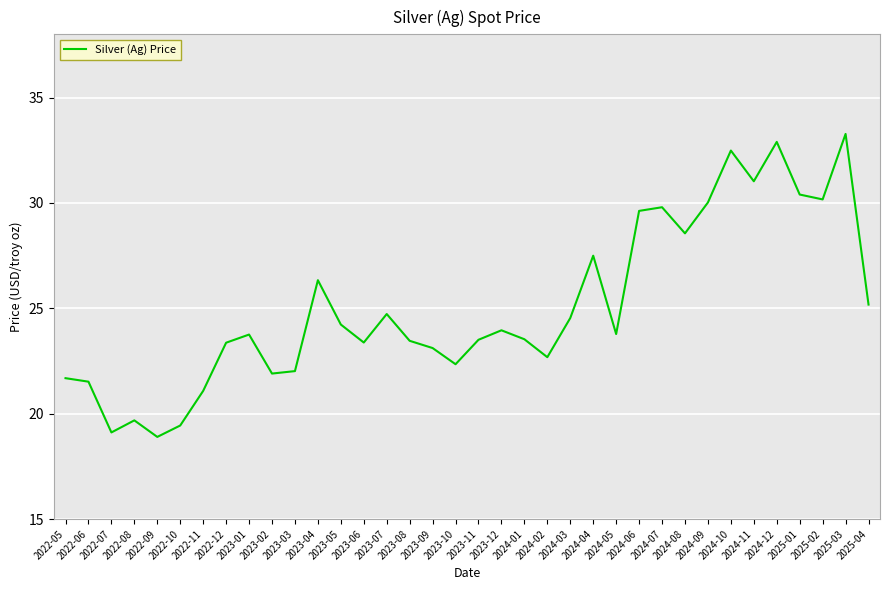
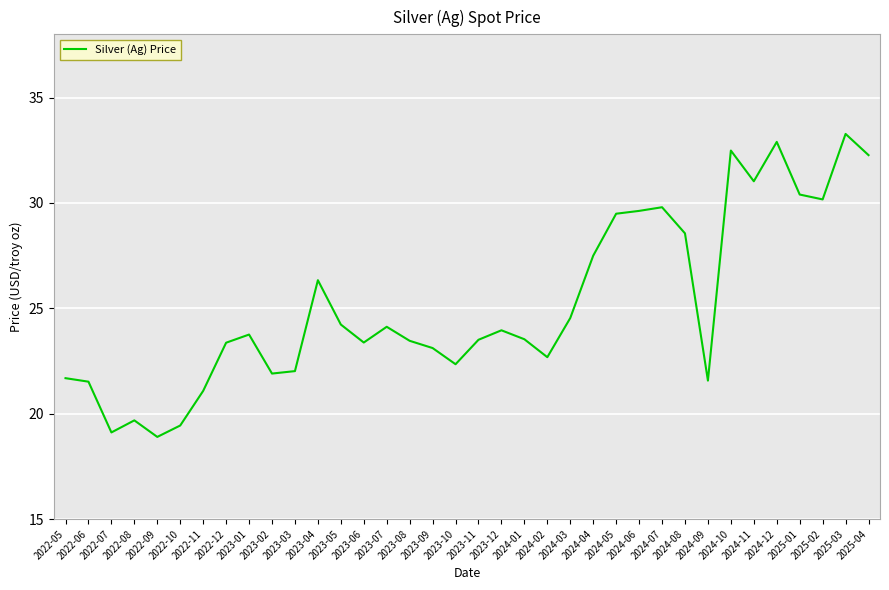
  {
    "2022-05": 21.7,
    "2022-06": 21.5,
    "2022-07": 19.1,
    "2022-08": 19.7,
    "2022-09": 18.9,
    "2022-10": 19.4,
    "2022-11": 21.1,
    "2022-12": 23.4,
    "2023-01": 23.8,
    "2023-02": 21.9,
    "2023-03": 22.0,
    "2023-04": 26.3,
    "2023-05": 24.2,
    "2023-06": 23.4,
-   "2023-07": 24.7,
+   "2023-07": 24.1,
    "2023-08": 23.5,
    "2023-09": 23.1,
    "2023-10": 22.3,
    "2023-11": 23.5,
    "2023-12": 24.0,
    "2024-01": 23.5,
    "2024-02": 22.7,
    "2024-03": 24.5,
    "2024-04": 27.5,
-   "2024-05": 23.8,
+   "2024-05": 29.5,
    "2024-06": 29.6,
    "2024-07": 29.8,
    "2024-08": 28.6,
-   "2024-09": 30.0,
+   "2024-09": 21.6,
    "2024-10": 32.5,
    "2024-11": 31.0,
    "2024-12": 32.9,
    "2025-01": 30.4,
    "2025-02": 30.2,
    "2025-03": 33.3,
-   "2025-04": 25.2
+   "2025-04": 32.3
  }
